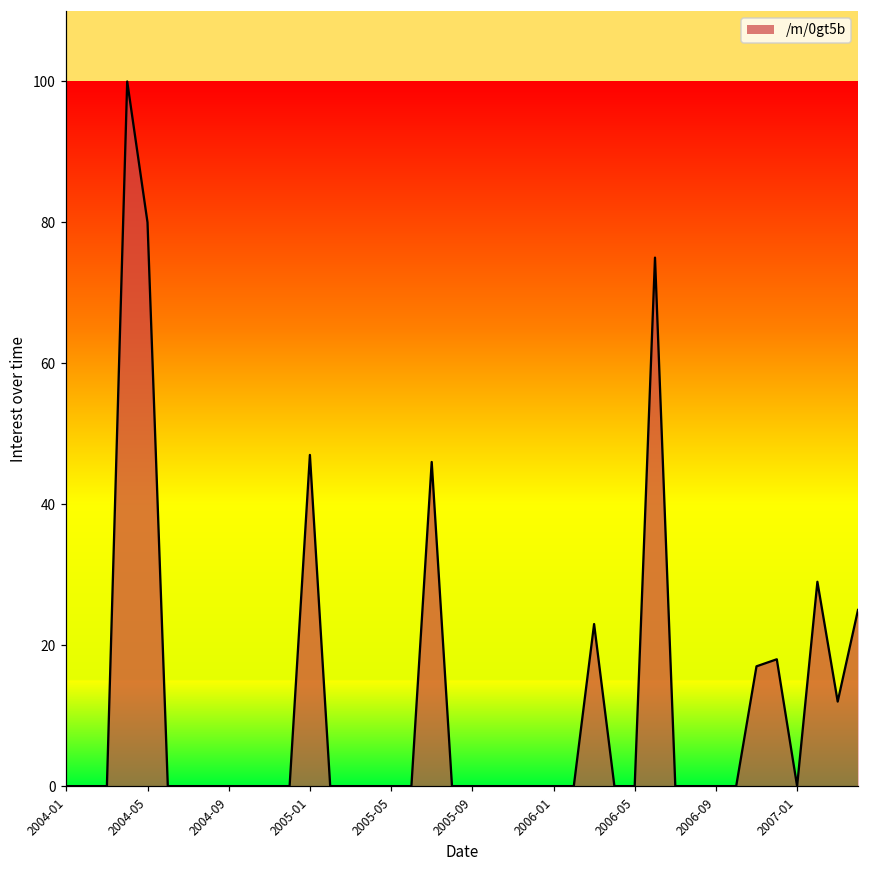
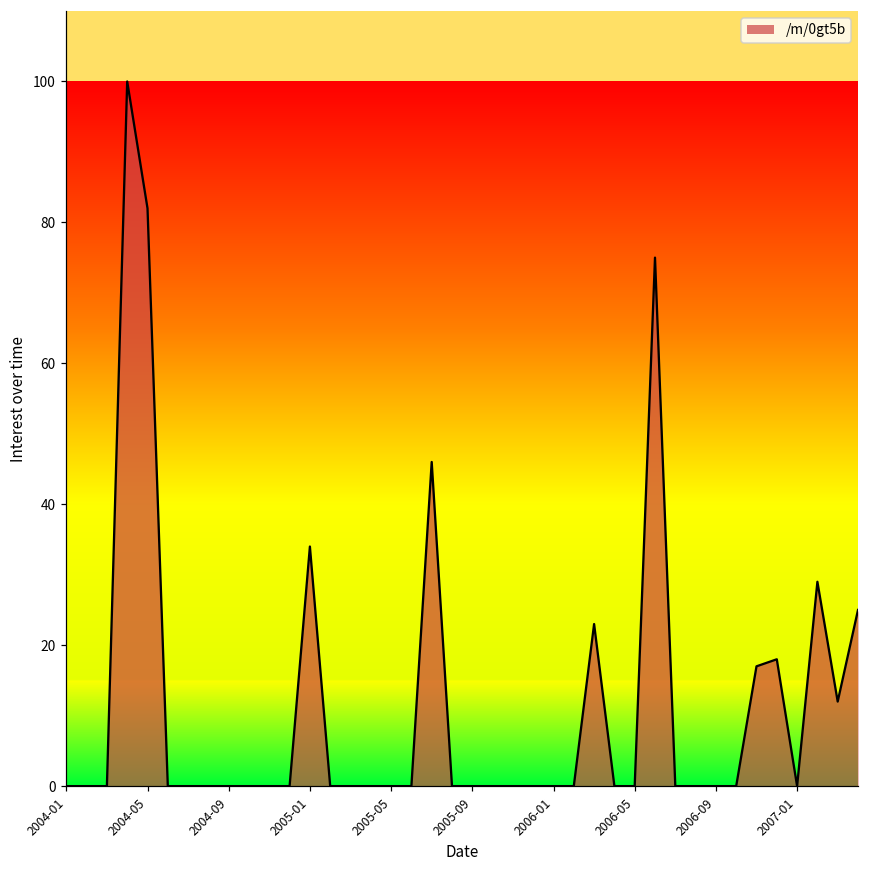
  {
    "2004-01": 0,
-   "2004-05": 80,
+   "2004-05": 82,
    "2004-09": 0,
-   "2005-01": 47,
+   "2005-01": 34,
    "2005-05": 0,
    "2005-09": 0,
    "2006-01": 0,
    "2006-05": 0,
    "2006-09": 0,
    "2007-01": 0
  }
